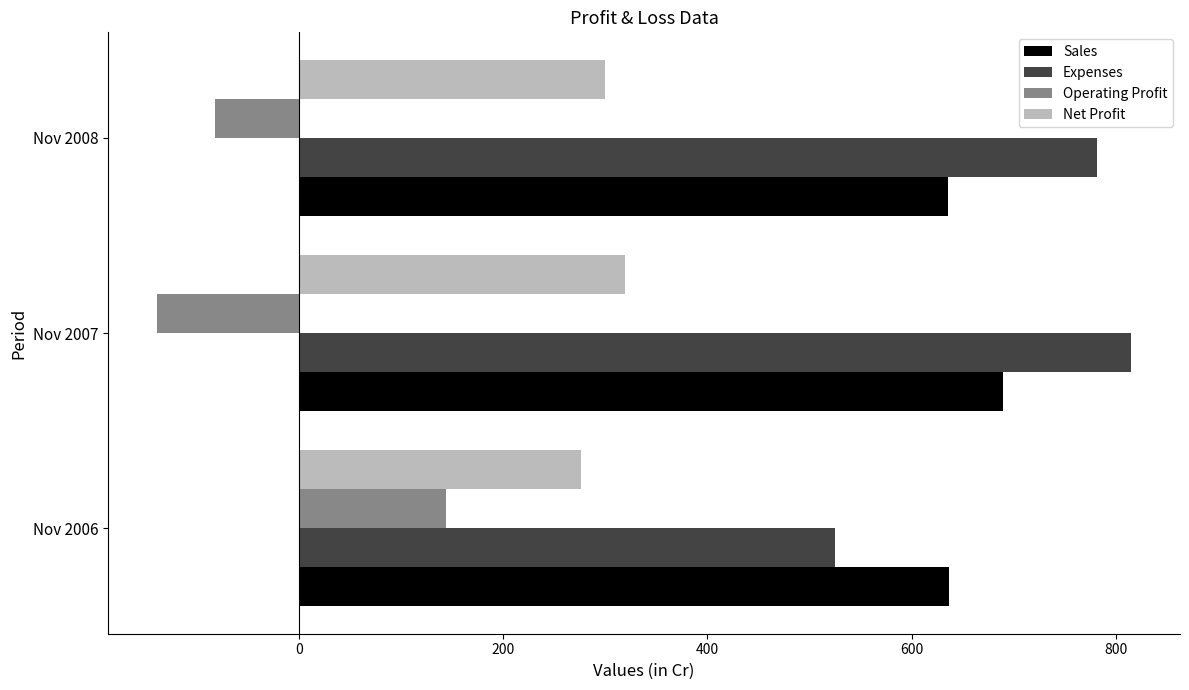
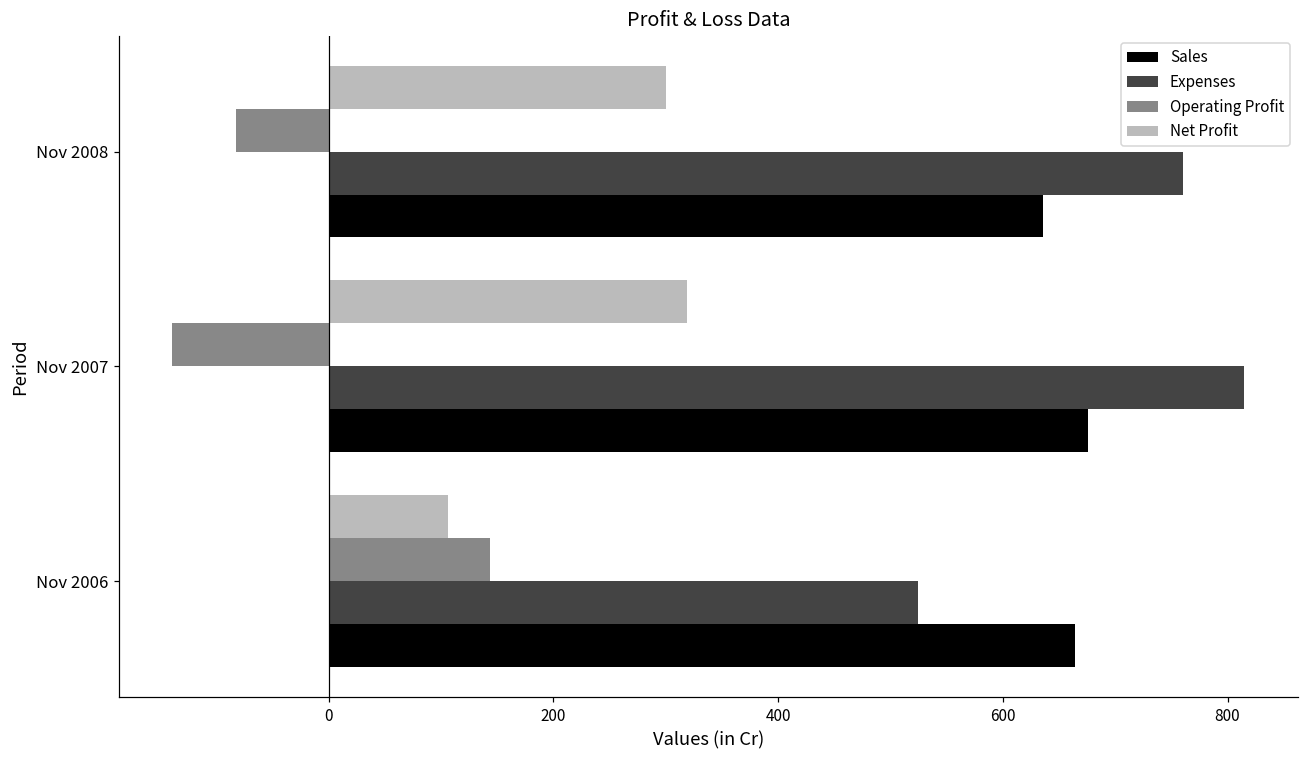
  {
    "Sales": {
      "Nov 2008": 636,
-     "Nov 2007": 689,
-     "Nov 2006": 637
+     "Nov 2007": 676,
+     "Nov 2006": 664
    },
    "Expenses": {
-     "Nov 2008": 781,
+     "Nov 2008": 760,
      "Nov 2007": 815,
      "Nov 2006": 525
    },
    "Operating Profit": {
      "Nov 2008": -82,
      "Nov 2007": -139,
      "Nov 2006": 144
    },
    "Net Profit": {
      "Nov 2008": 300,
      "Nov 2007": 319,
-     "Nov 2006": 276
+     "Nov 2006": 106
    }
  }
